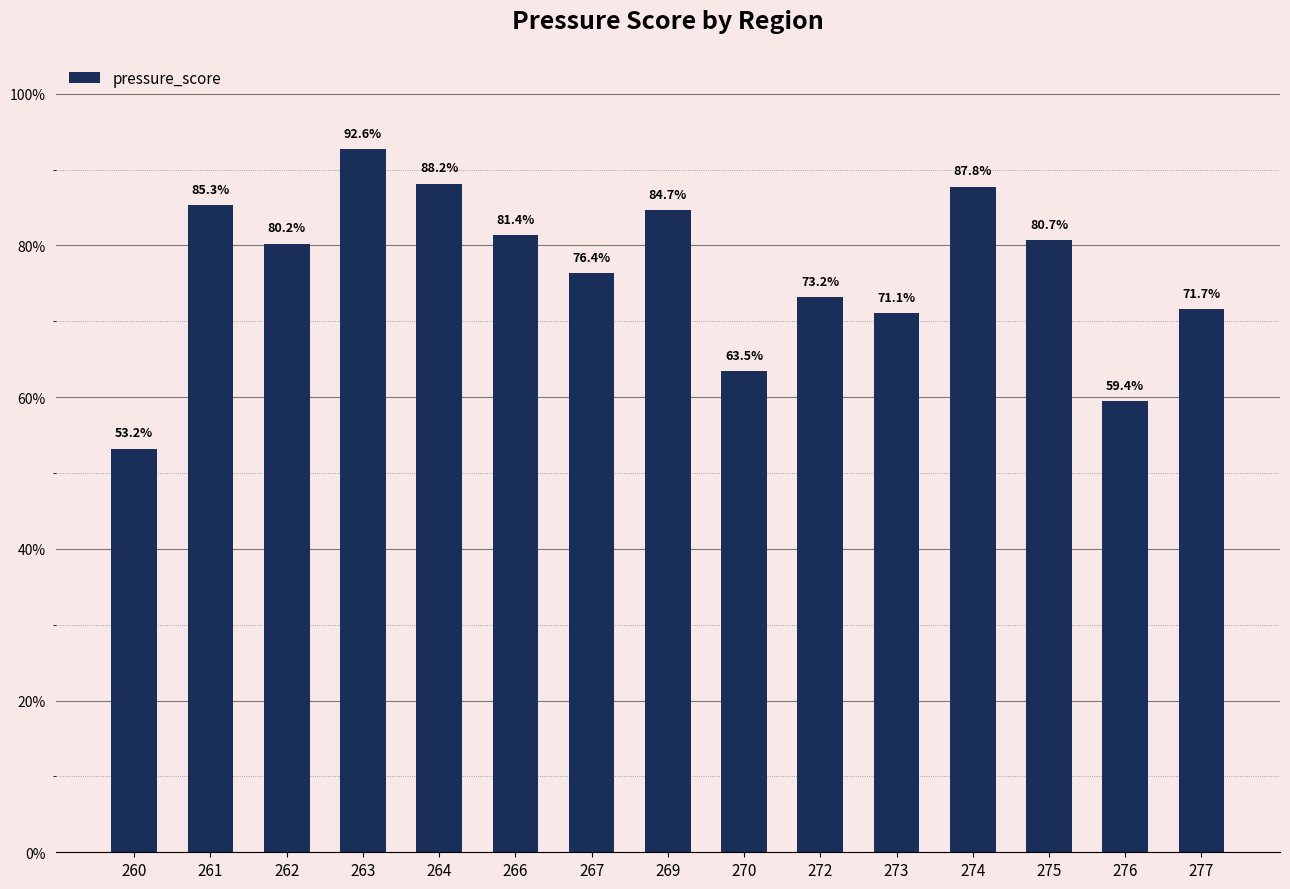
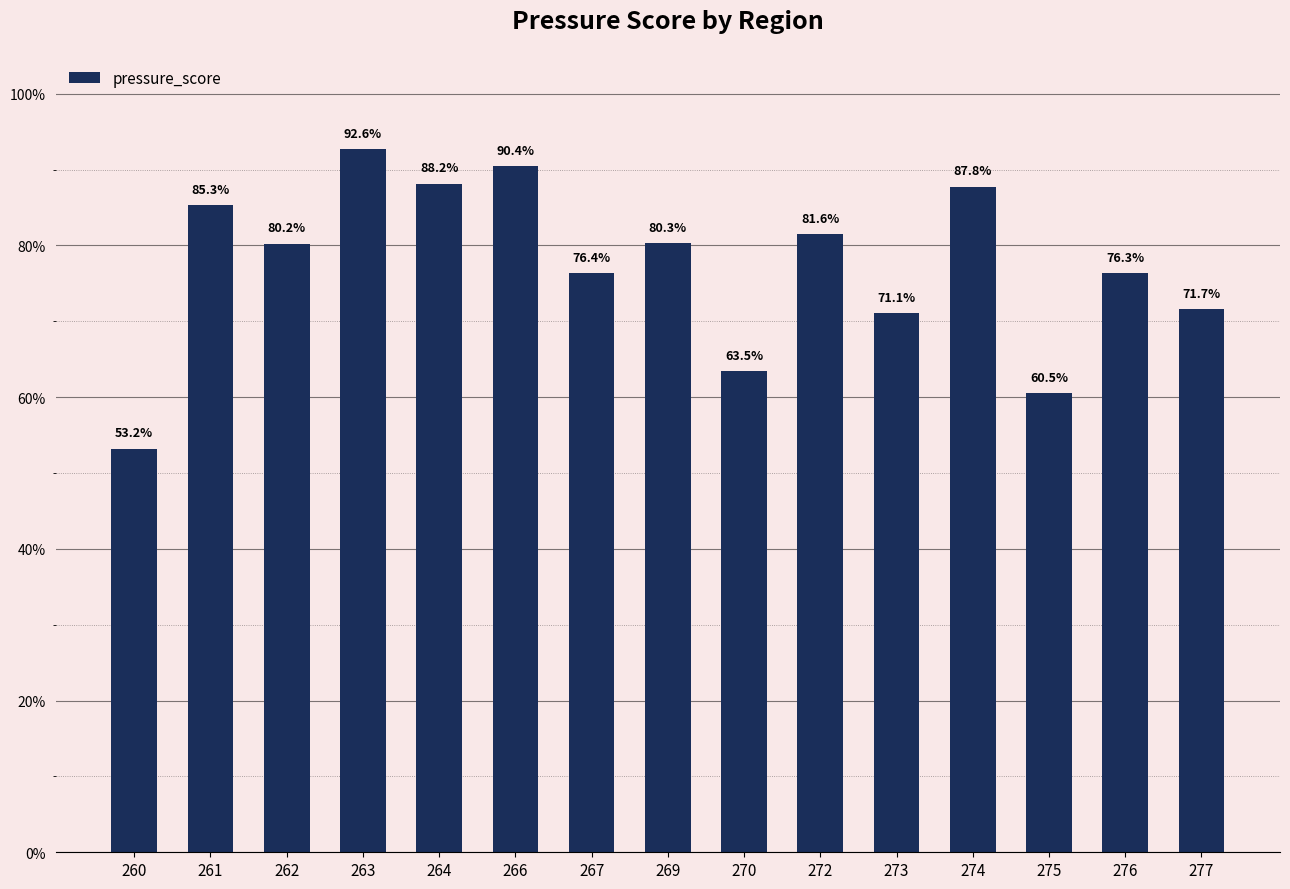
  {
    "260": "53.2%",
    "261": "85.3%",
    "262": "80.2%",
    "263": "92.6%",
    "264": "88.2%",
-   "266": "81.4%",
+   "266": "90.4%",
    "267": "76.4%",
-   "269": "84.7%",
+   "269": "80.3%",
    "270": "63.5%",
-   "272": "73.2%",
+   "272": "81.6%",
    "273": "71.1%",
    "274": "87.8%",
-   "275": "80.7%",
-   "276": "59.4%",
+   "275": "60.5%",
+   "276": "76.3%",
    "277": "71.7%"
  }
